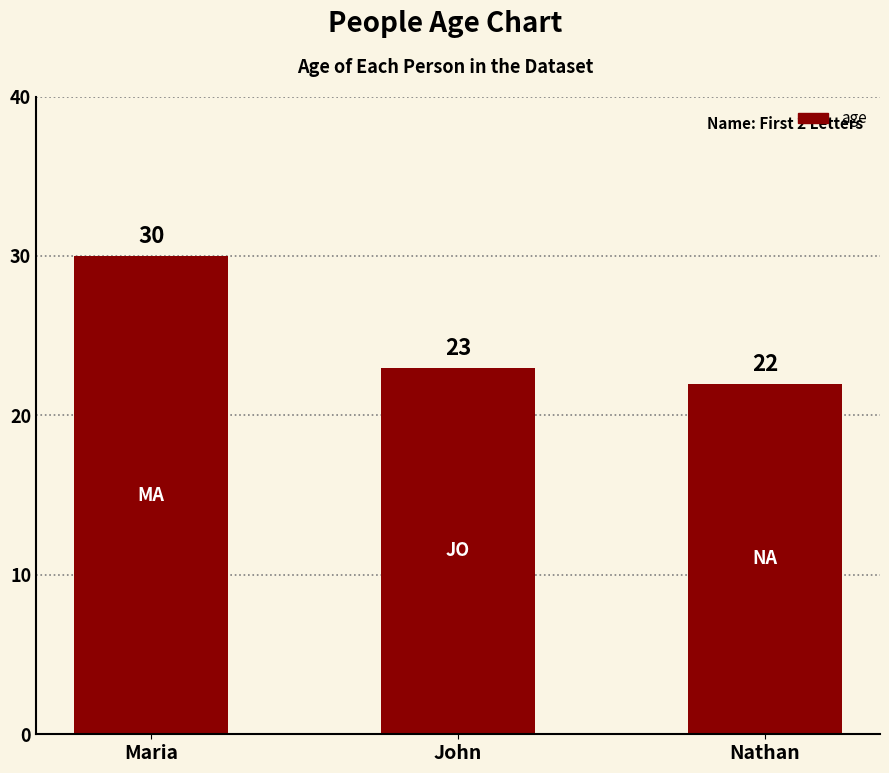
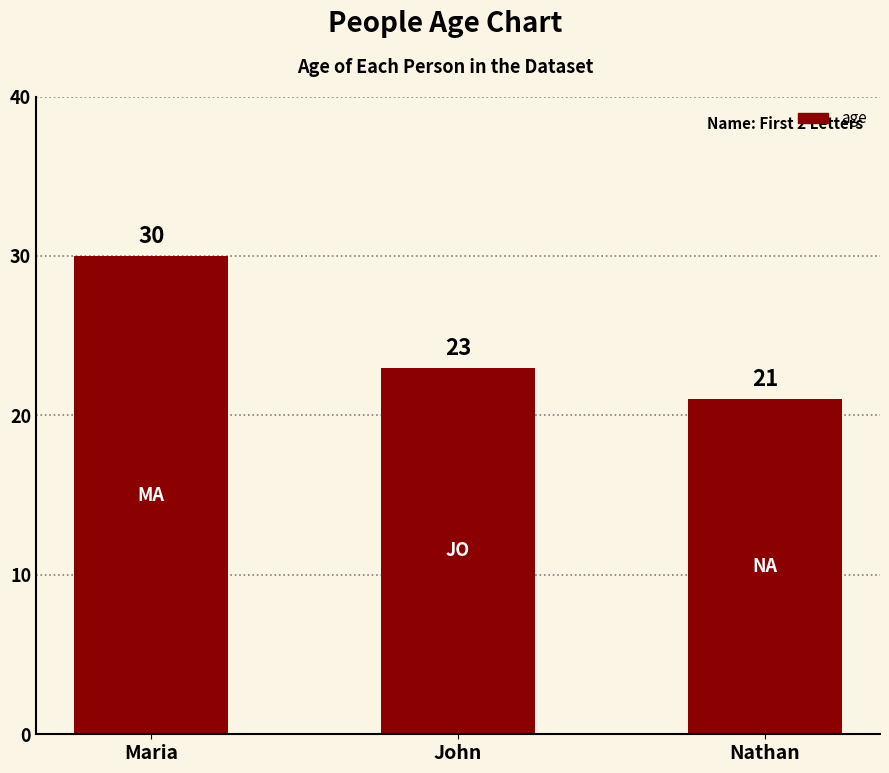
  {
    "Maria": 30,
    "John": 23,
-   "Nathan": 22
+   "Nathan": 21
  }
